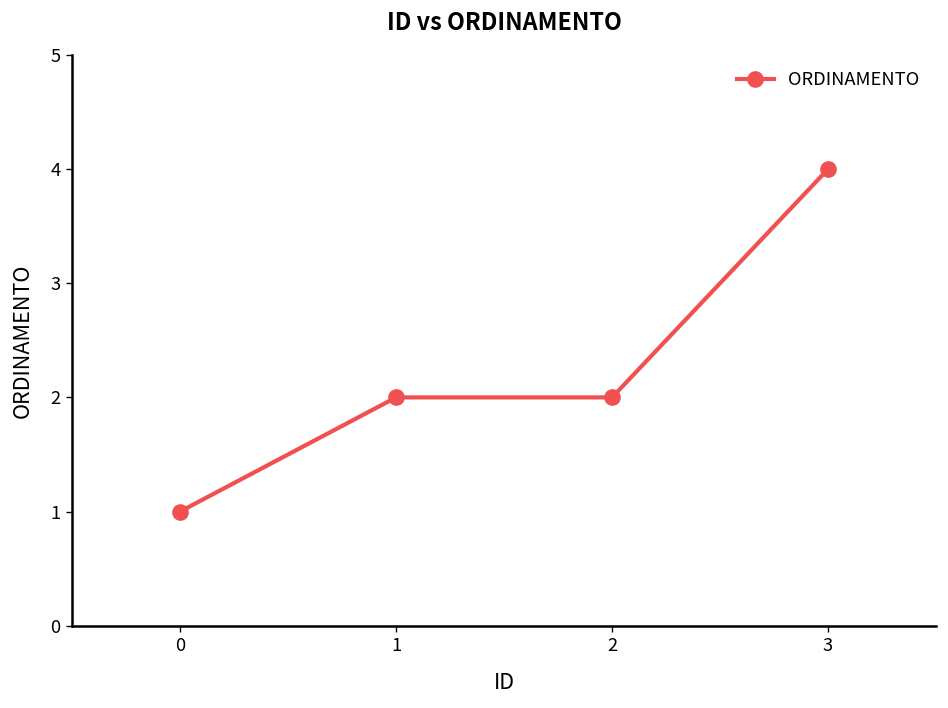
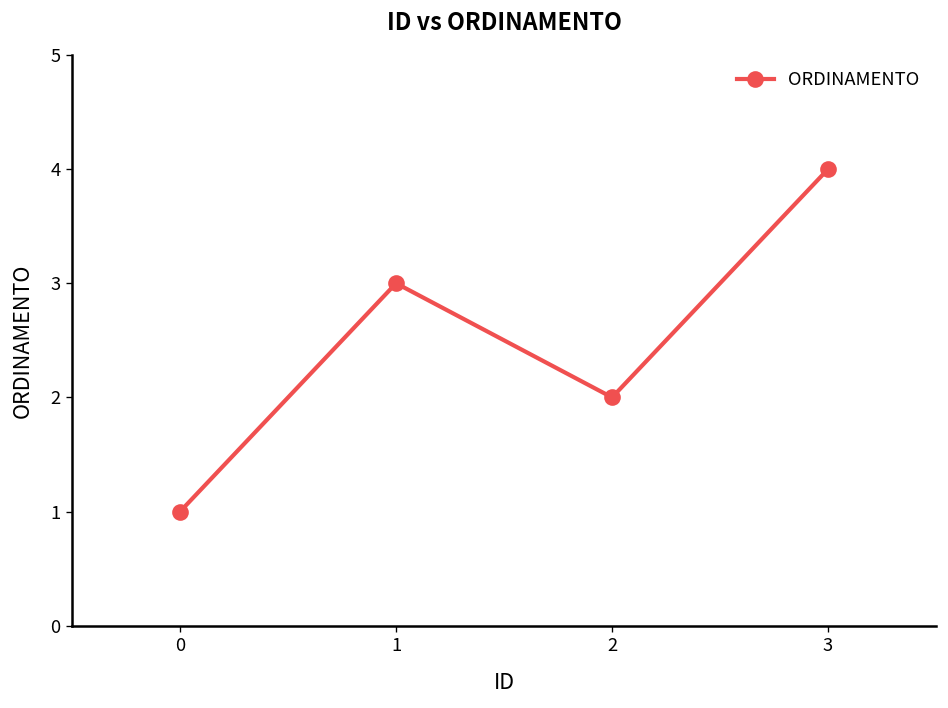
  {
    "0": 1,
-   "1": 2,
+   "1": 3,
    "2": 2,
    "3": 4
  }
